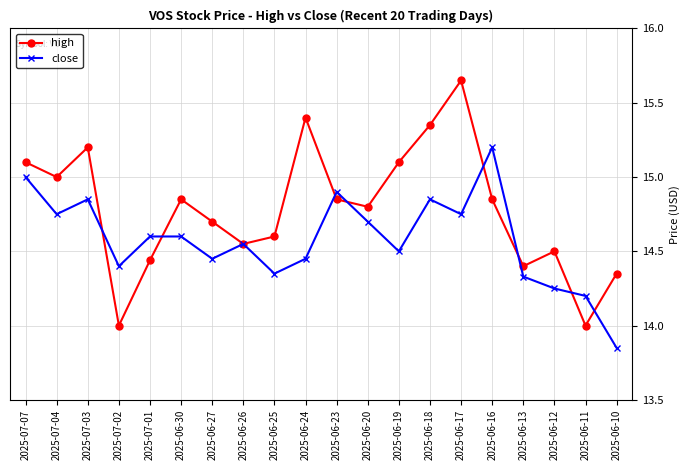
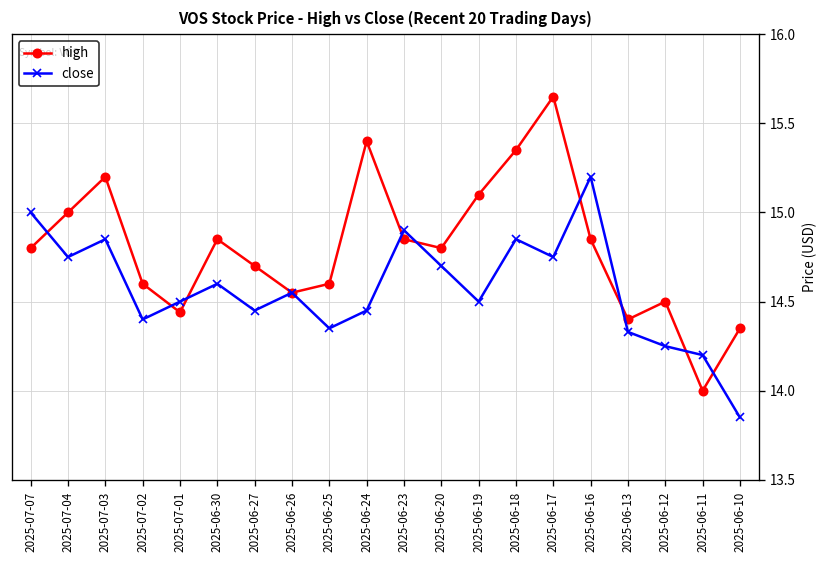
  {
    "high": {
-     "2025-07-07": 15.1,
+     "2025-07-07": 14.8,
      "2025-07-04": 15.0,
      "2025-07-03": 15.2,
-     "2025-07-02": 14.0,
+     "2025-07-02": 14.6,
      "2025-07-01": 14.44,
      "2025-06-30": 14.85,
      "2025-06-27": 14.7,
      "2025-06-25": 14.6,
      "2025-06-24": 15.4,
      "2025-06-23": 14.85,
      "2025-06-20": 14.8,
      "2025-06-19": 15.1,
      "2025-06-18": 15.35,
      "2025-06-17": 15.65,
      "2025-06-16": 14.85,
      "2025-06-13": 14.4,
      "2025-06-12": 14.5,
      "2025-06-11": 14.0,
      "2025-06-10": 14.35
    },
    "close": {
      "2025-07-07": 15.0,
      "2025-07-04": 14.75,
      "2025-07-03": 14.85,
      "2025-07-02": 14.4,
-     "2025-07-01": 14.6,
+     "2025-07-01": 14.5,
      "2025-06-30": 14.6,
      "2025-06-27": 14.45,
      "2025-06-25": 14.35,
      "2025-06-24": 14.45,
      "2025-06-23": 14.9,
      "2025-06-20": 14.7,
      "2025-06-19": 14.5,
      "2025-06-18": 14.85,
      "2025-06-17": 14.75,
      "2025-06-16": 15.2,
      "2025-06-13": 14.33,
      "2025-06-12": 14.25,
      "2025-06-11": 14.2,
      "2025-06-10": 13.85
    }
  }
